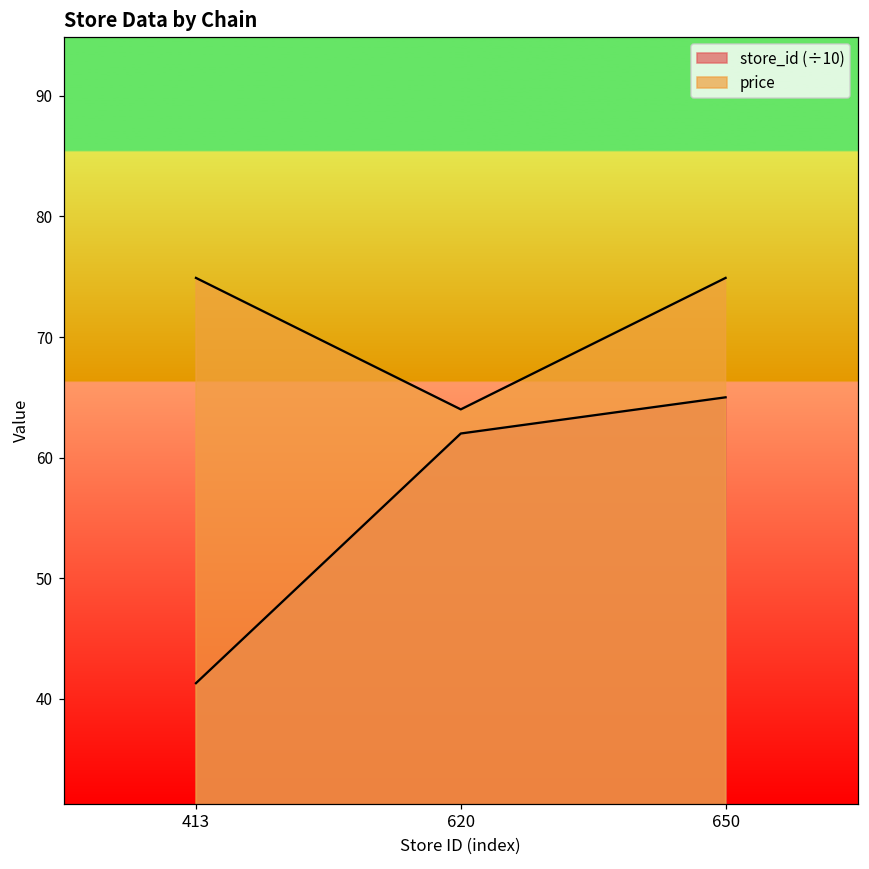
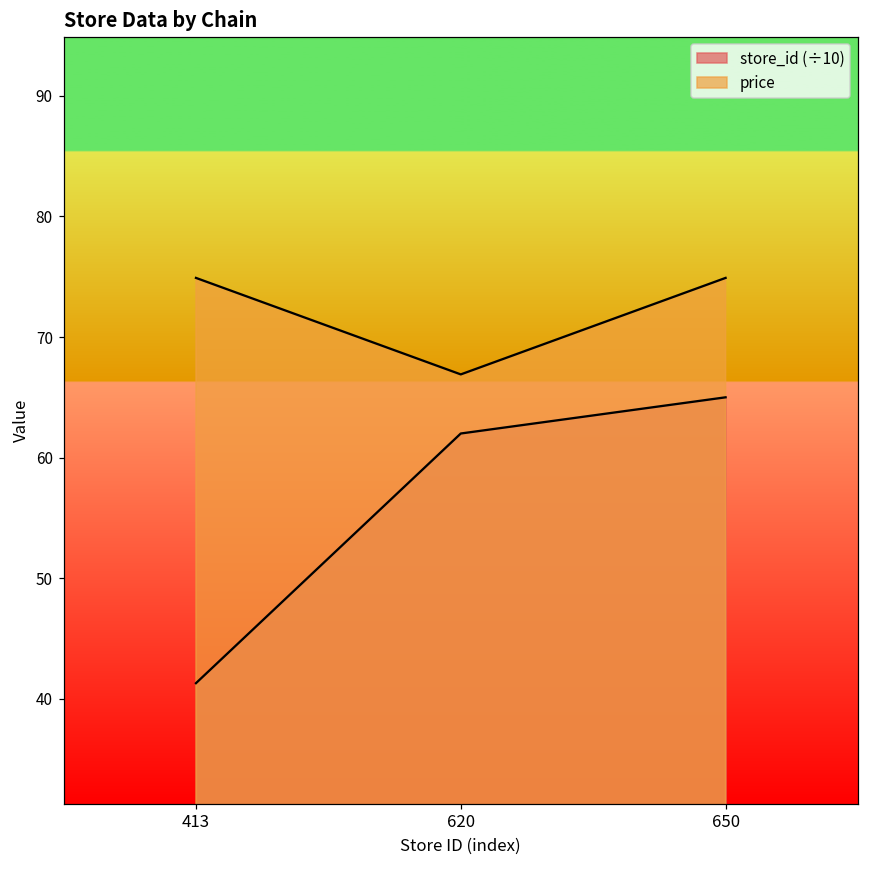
  {
    "store_id (÷10)": {
      "413": 41.3,
      "620": 62.0,
      "650": 65.0
    },
    "price": {
      "413": 74.9,
-     "620": 64.0,
+     "620": 66.9,
      "650": 74.9
    }
  }
